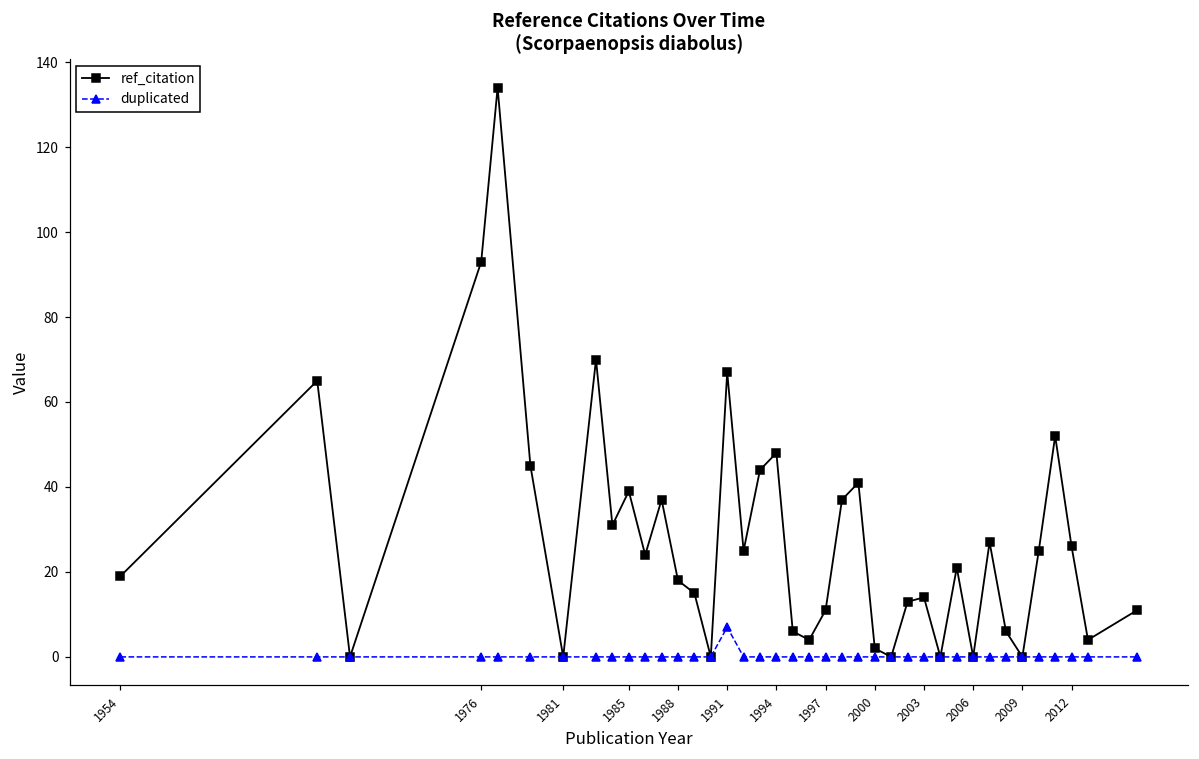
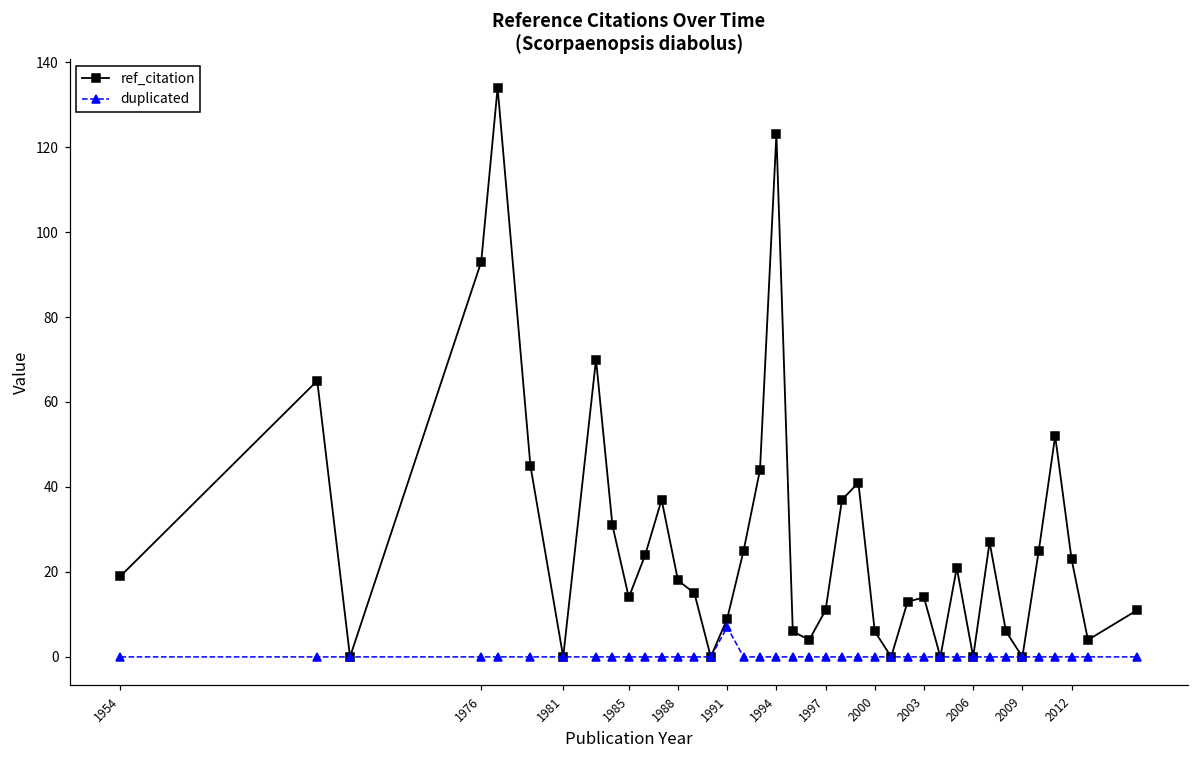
  {
    "ref_citation": {
      "1954": 19,
      "1976": 93,
-     "1985": 39,
+     "1985": 14,
      "1988": 18,
-     "1991": 67,
-     "1994": 48,
+     "1991": 9,
+     "1994": 123,
      "1997": 11,
-     "2000": 2,
+     "2000": 6,
      "2003": 14,
-     "2012": 26
+     "2012": 23
    },
    "duplicated": {
      "1954": 0,
      "1976": 0,
      "1985": 0,
      "1988": 0,
      "1991": 7,
      "1994": 0,
      "1997": 0,
      "2000": 0,
      "2003": 0,
      "2012": 0
    }
  }
